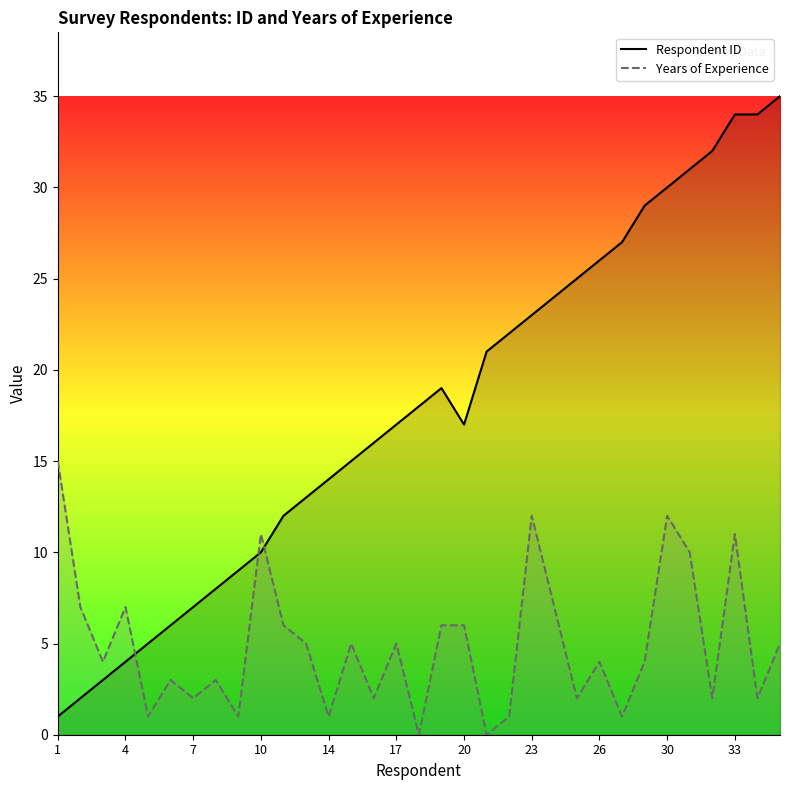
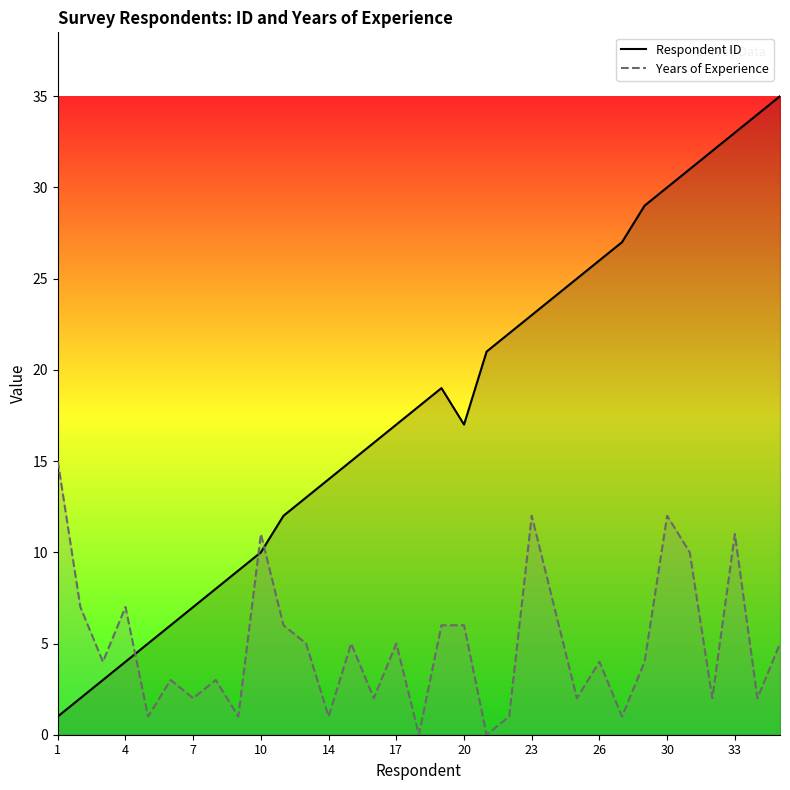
  {
    "Respondent ID": {
      "1": 1,
      "4": 4,
      "7": 7,
      "10": 10,
      "14": 14,
      "17": 17,
      "20": 17,
      "23": 23,
      "26": 26,
      "30": 30,
-     "33": 34
+     "33": 33
    },
    "Years of Experience": {
      "1": 15,
      "4": 7,
      "7": 2,
      "10": 11,
      "14": 1,
      "17": 5,
      "20": 6,
      "23": 12,
      "26": 4,
      "30": 12,
      "33": 11
    }
  }
